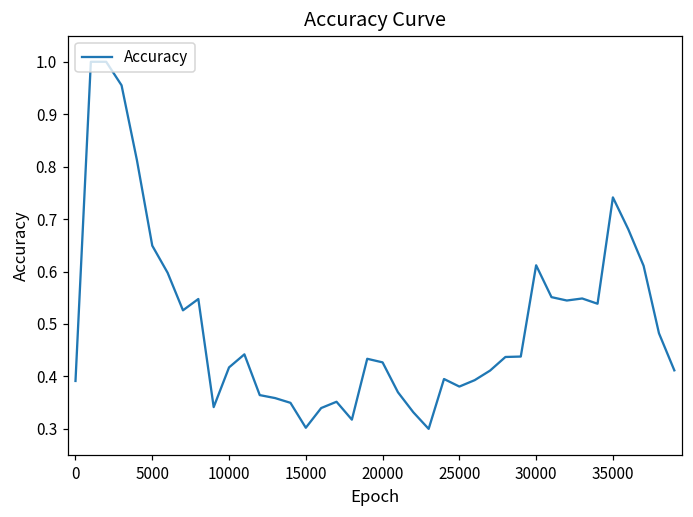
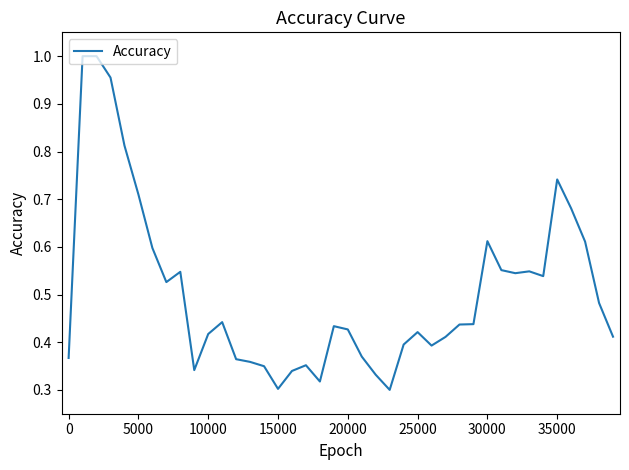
  {
-   "0": 0.39,
-   "5000": 0.65,
+   "0": 0.37,
+   "5000": 0.71,
    "10000": 0.42,
    "15000": 0.30,
    "20000": 0.43,
-   "25000": 0.38,
+   "25000": 0.42,
    "30000": 0.61,
    "35000": 0.74
  }
